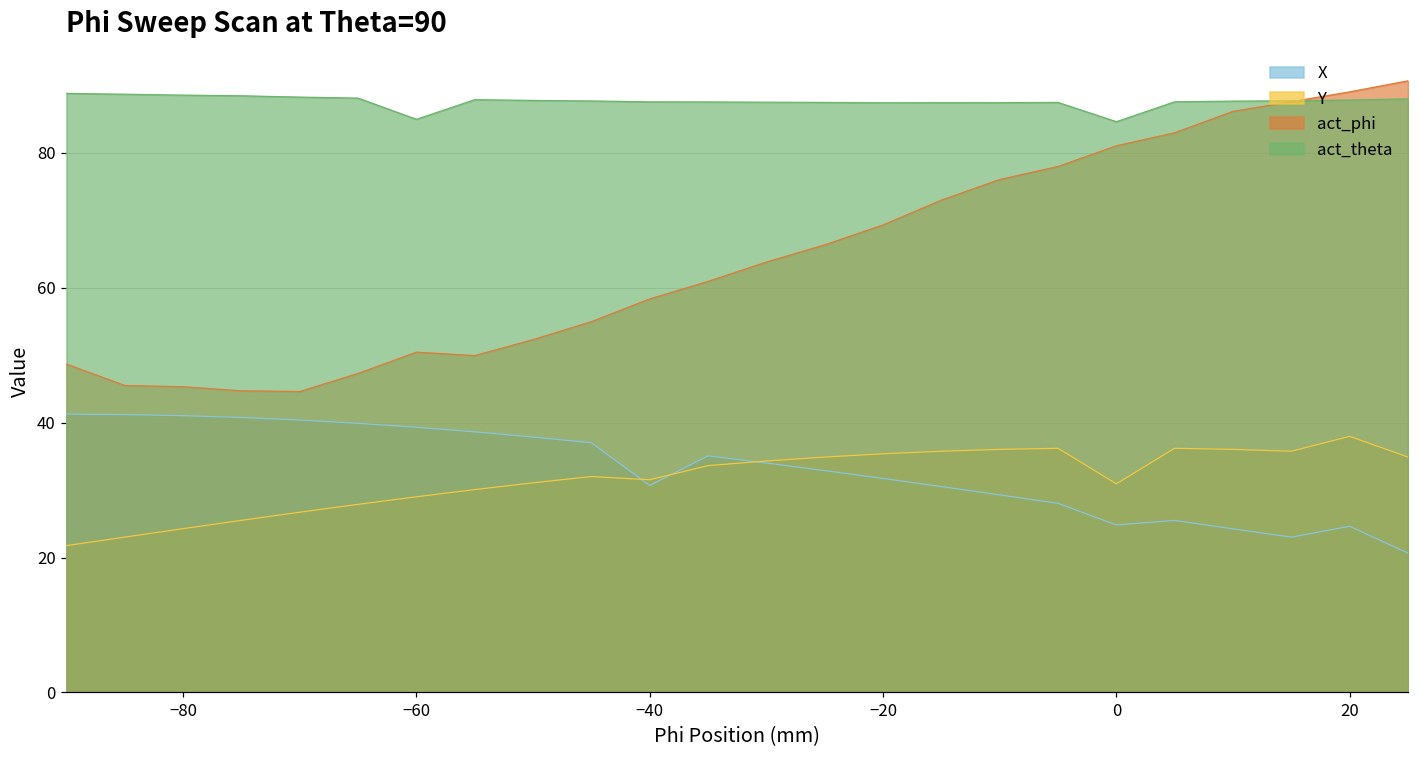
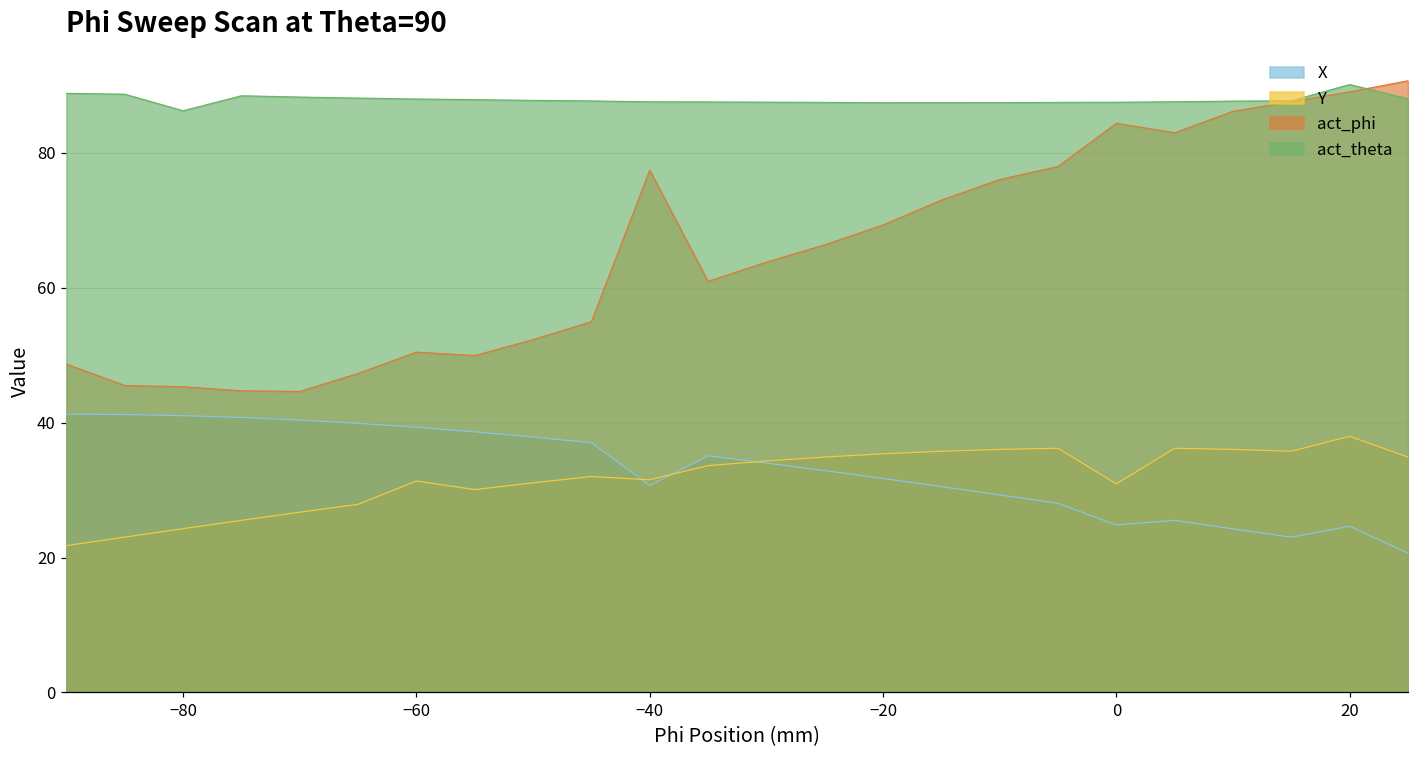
  {
    "X": {
      "−80": 41,
      "−60": 39,
      "−40": 31,
      "−20": 32,
      "0": 25,
      "20": 25
    },
    "Y": {
      "−80": 24,
-     "−60": 29,
+     "−60": 31,
      "−40": 32,
      "−20": 35,
      "0": 31,
      "20": 38
    },
    "act_phi": {
      "−80": 45,
      "−60": 50,
-     "−40": 58,
+     "−40": 77,
      "−20": 69,
-     "0": 81,
+     "0": 84,
      "20": 89
    },
    "act_theta": {
-     "−80": 89,
-     "−60": 85,
+     "−80": 86,
+     "−60": 88,
      "−40": 88,
      "−20": 87,
-     "0": 85,
-     "20": 88
+     "0": 87,
+     "20": 90
    }
  }
